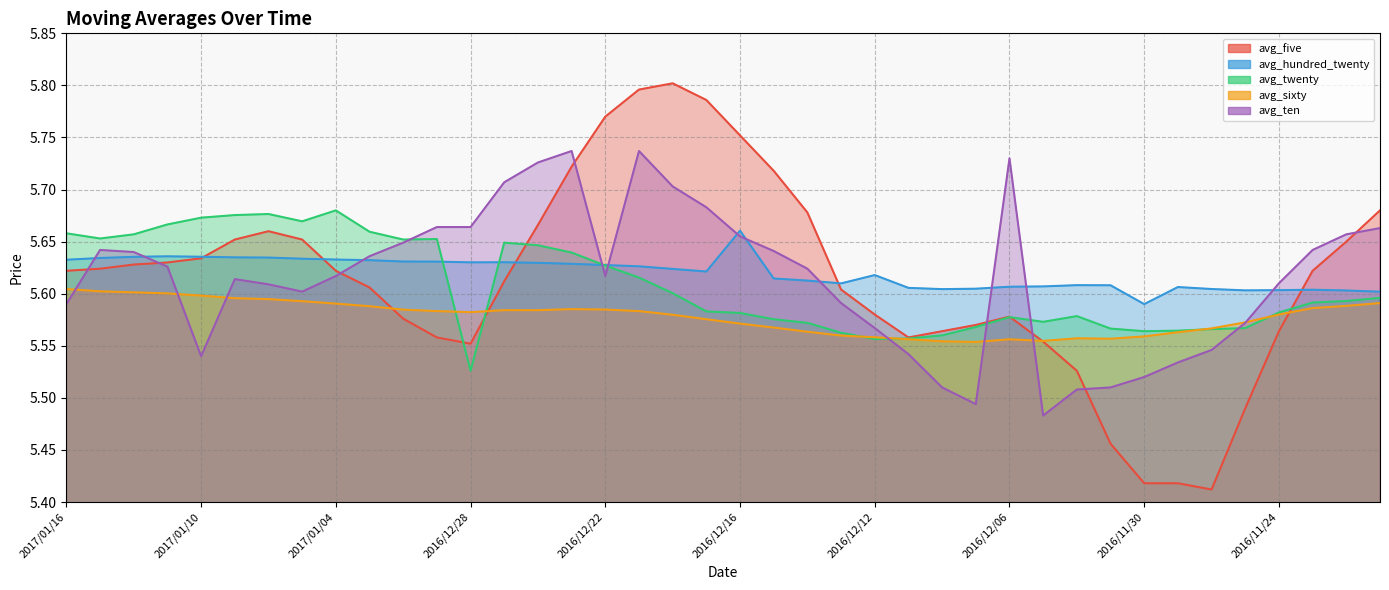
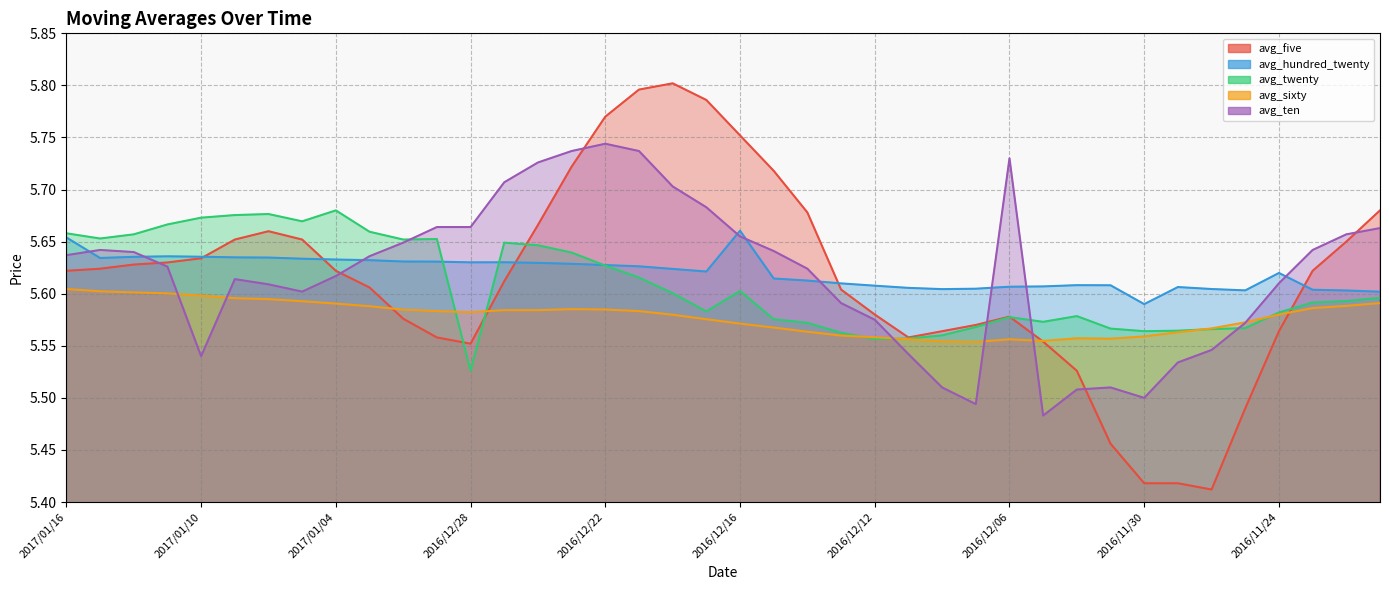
  {
    "avg_hundred_twenty": {
-     "2017/01/16": 5.633,
+     "2017/01/16": 5.654,
      "2017/01/04": 5.633,
      "2016/12/28": 5.630,
      "2016/12/16": 5.661,
-     "2016/12/12": 5.618,
+     "2016/12/12": 5.608,
      "2016/12/06": 5.607,
      "2016/11/30": 5.590,
-     "2016/11/24": 5.603
+     "2016/11/24": 5.620
    },
    "avg_twenty": {
      "2017/01/16": 5.658,
      "2017/01/10": 5.673,
      "2017/01/04": 5.680,
      "2016/12/28": 5.526,
-     "2016/12/16": 5.582,
+     "2016/12/16": 5.603,
      "2016/11/30": 5.564
    },
    "avg_ten": {
-     "2017/01/16": 5.590,
+     "2017/01/16": 5.637,
      "2017/01/10": 5.540,
      "2017/01/04": 5.617,
      "2016/12/28": 5.664,
-     "2016/12/22": 5.617,
+     "2016/12/22": 5.744,
      "2016/12/16": 5.655,
-     "2016/12/12": 5.567,
+     "2016/12/12": 5.575,
      "2016/12/06": 5.730,
-     "2016/11/30": 5.52,
+     "2016/11/30": 5.50,
      "2016/11/24": 5.610
    }
  }
